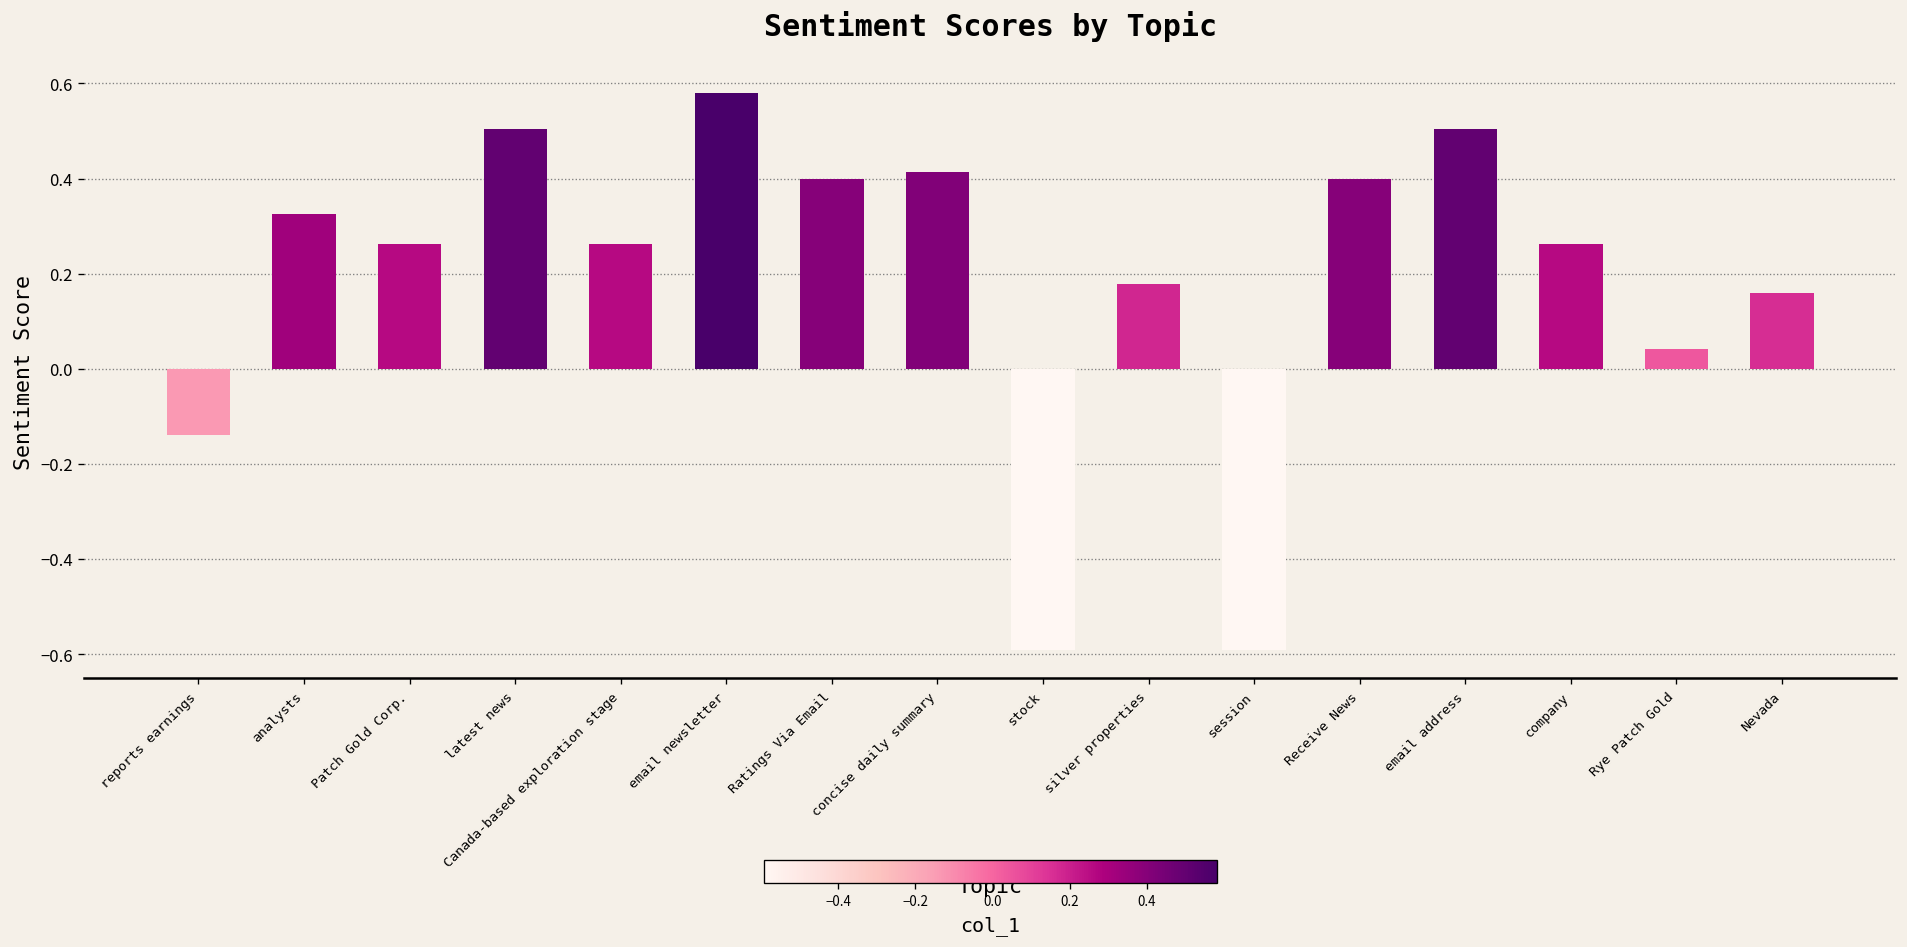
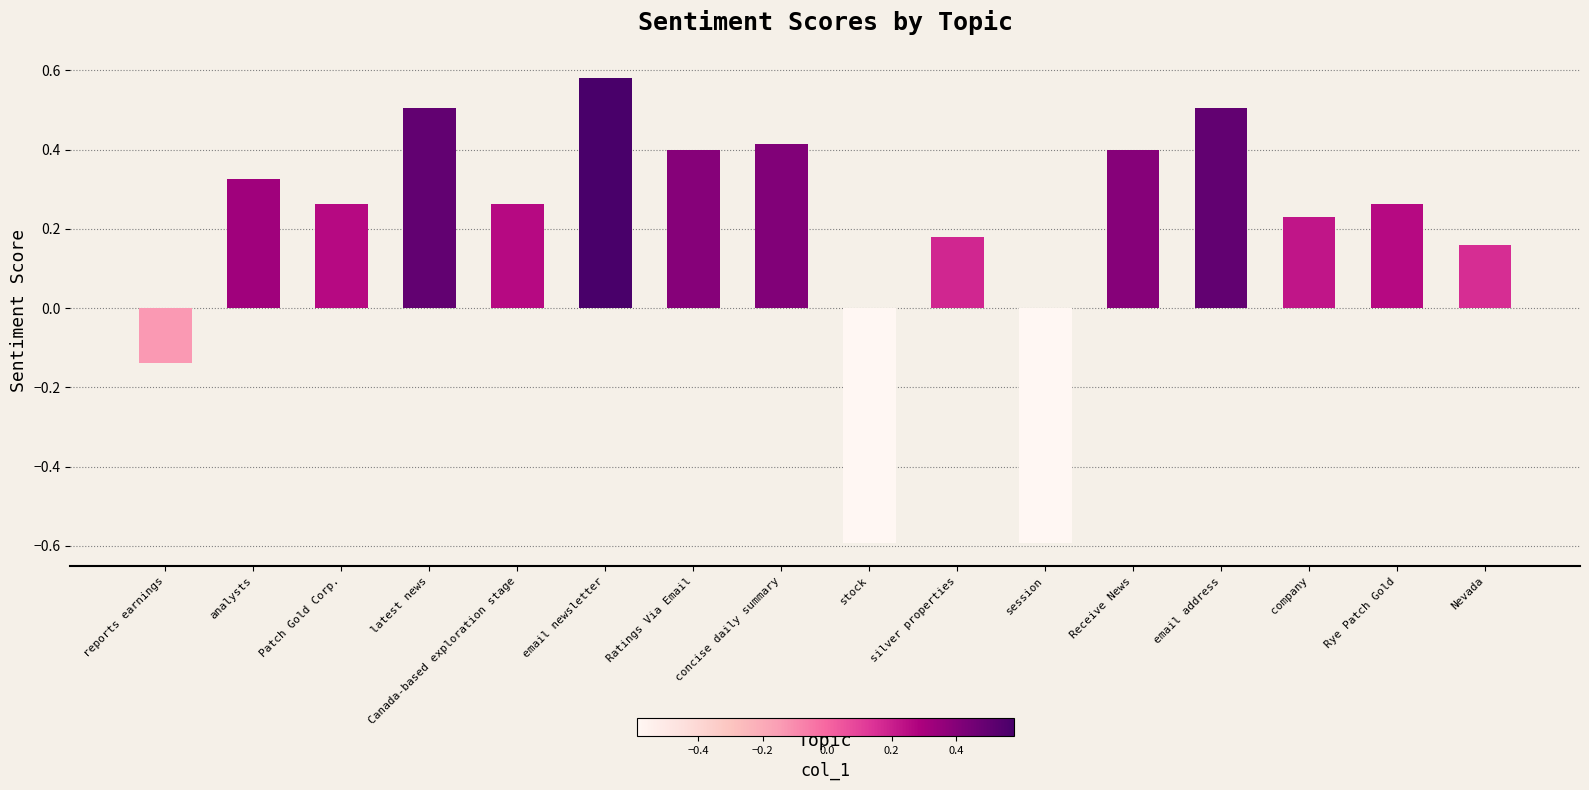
  {
    "reports earnings": -0.14,
    "analysts": 0.33,
    "Patch Gold Corp.": 0.26,
    "latest news": 0.50,
    "Canada-based exploration stage": 0.26,
    "email newsletter": 0.58,
    "Ratings Via Email": 0.40,
    "concise daily summary": 0.41,
    "stock": -0.59,
    "silver properties": 0.18,
    "session": -0.59,
    "Receive News": 0.40,
    "email address": 0.50,
-   "company": 0.26,
-   "Rye Patch Gold": 0.04,
+   "company": 0.23,
+   "Rye Patch Gold": 0.26,
    "Nevada": 0.16
  }
